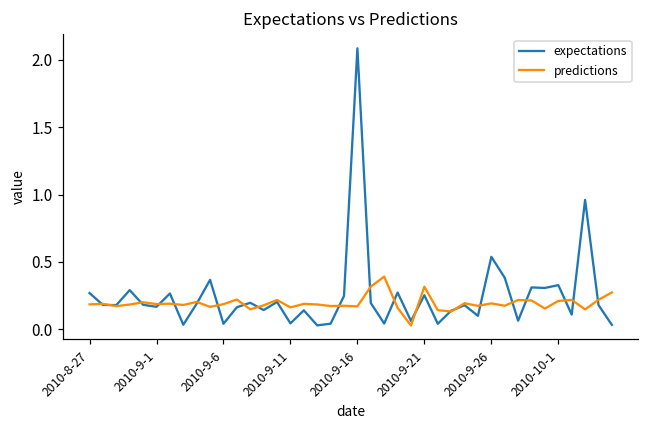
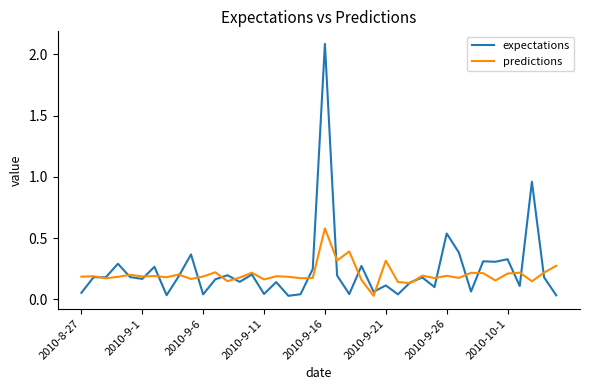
  {
    "expectations": {
-     "2010-8-27": 0.27,
+     "2010-8-27": 0.05,
      "2010-9-6": 0.04,
      "2010-9-11": 0.04,
      "2010-9-16": 2.09,
-     "2010-9-21": 0.25,
+     "2010-9-21": 0.11,
      "2010-9-26": 0.54,
      "2010-10-1": 0.33
    },
    "predictions": {
      "2010-8-27": 0.19,
      "2010-9-6": 0.19,
      "2010-9-11": 0.16,
-     "2010-9-16": 0.17,
+     "2010-9-16": 0.58,
      "2010-9-21": 0.32,
      "2010-9-26": 0.19,
      "2010-10-1": 0.21
    }
  }
